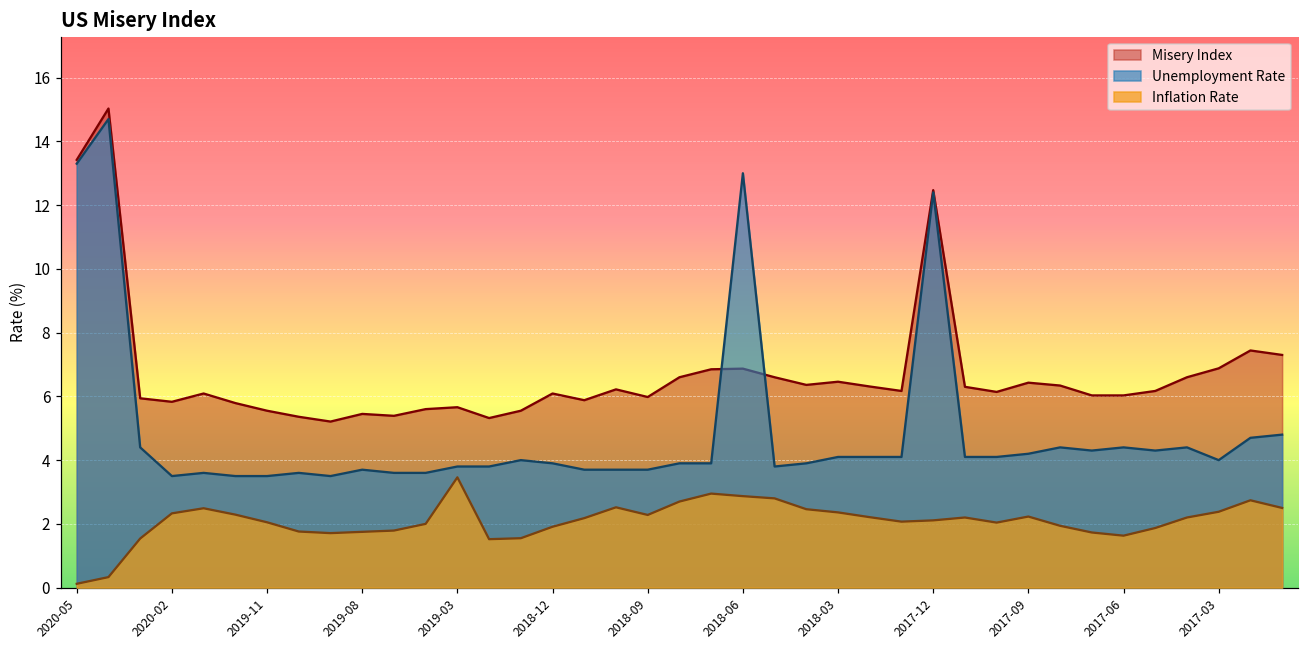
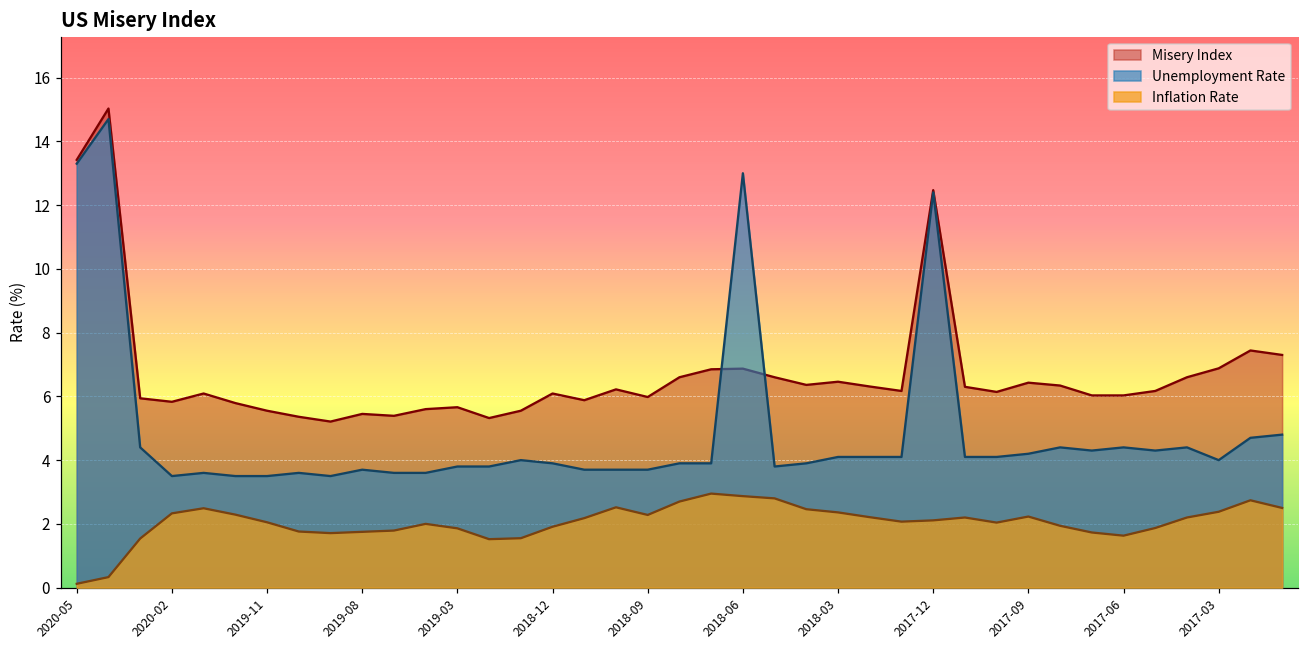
  {
    "Misery Index": {
      "2020-05": 13.4,
      "2020-02": 5.8,
      "2019-11": 5.6,
      "2019-08": 5.5,
      "2019-03": 5.7,
      "2018-12": 6.1,
      "2018-09": 6.0,
      "2018-06": 6.9,
      "2018-03": 6.5,
      "2017-09": 6.4,
      "2017-06": 6.0,
      "2017-03": 6.9
    },
    "Unemployment Rate": {
      "2020-05": 13.3,
      "2020-02": 3.5,
      "2019-11": 3.5,
      "2019-08": 3.7,
      "2019-03": 3.8,
      "2018-12": 3.9,
      "2018-09": 3.7,
      "2018-06": 13.0,
      "2018-03": 4.1,
      "2017-09": 4.2,
      "2017-06": 4.4,
      "2017-03": 4.0
    },
    "Inflation Rate": {
      "2020-05": 0.1,
      "2020-02": 2.3,
      "2019-11": 2.1,
      "2019-08": 1.8,
-     "2019-03": 3.5,
+     "2019-03": 1.9,
      "2018-12": 1.9,
      "2018-09": 2.3,
      "2018-06": 2.9,
      "2018-03": 2.4,
      "2017-12": 2.1,
      "2017-09": 2.2,
      "2017-06": 1.6,
      "2017-03": 2.4
    }
  }
